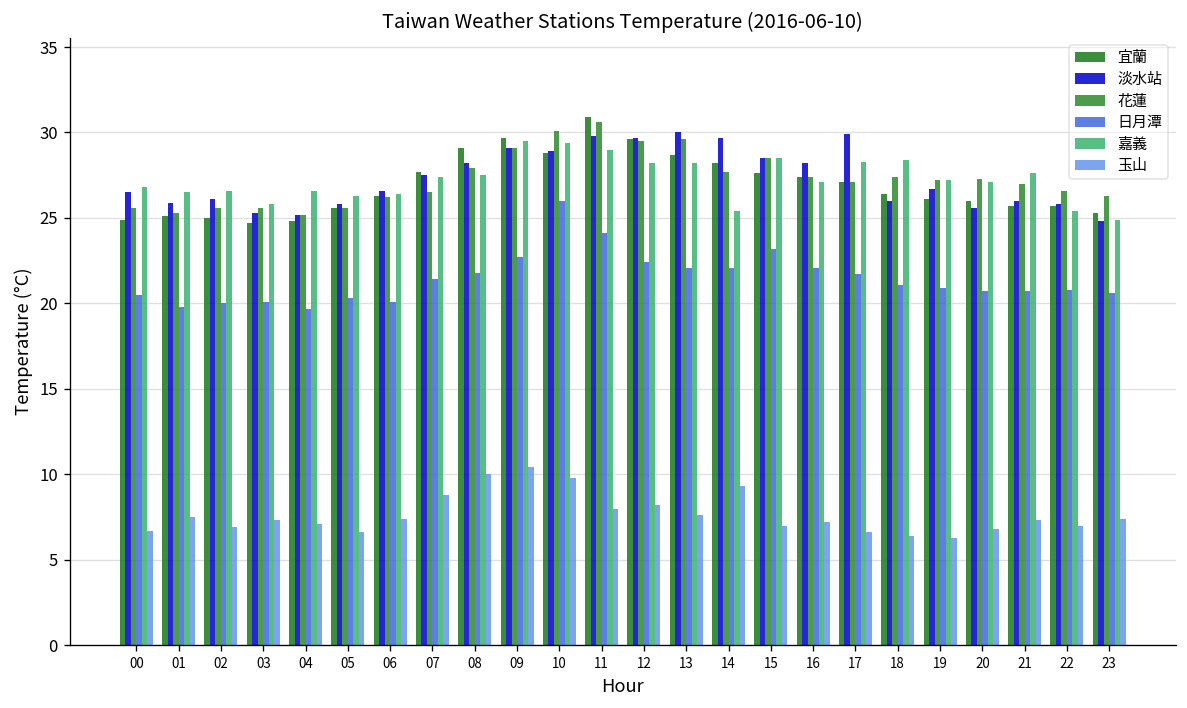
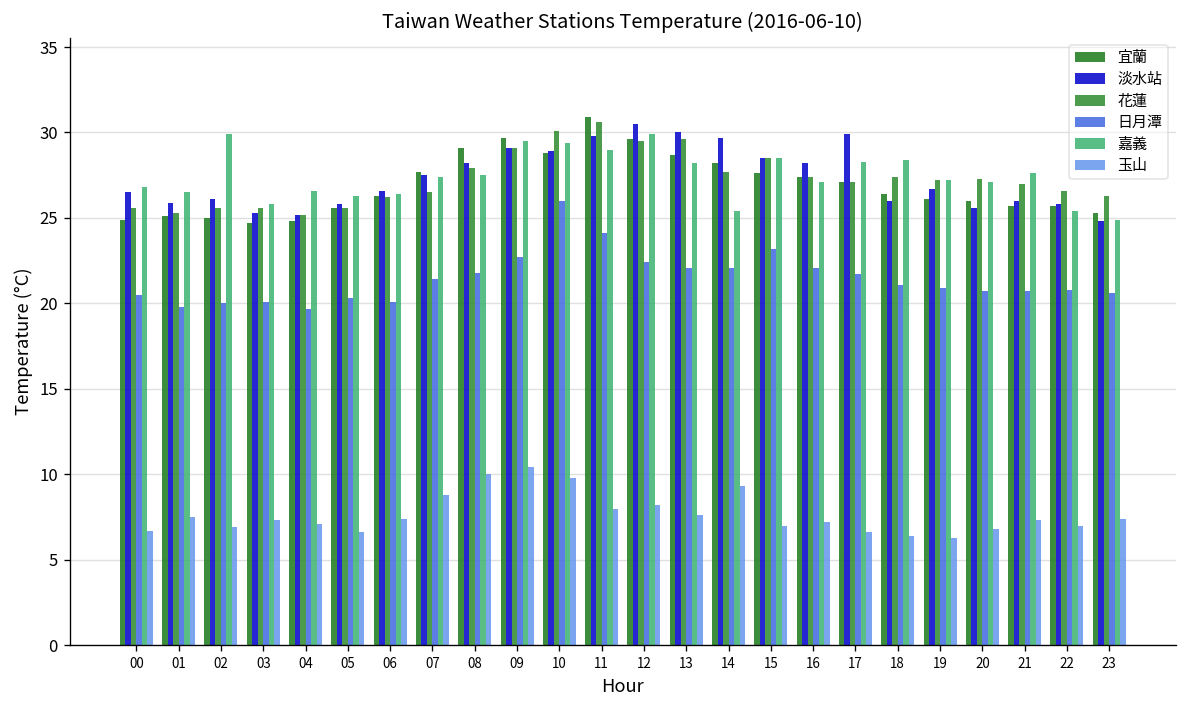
  {
    "淡水站": {
      "00": 26.5,
      "01": 25.9,
      "02": 26.1,
      "03": 25.3,
      "04": 25.2,
      "05": 25.8,
      "06": 26.6,
      "07": 27.5,
      "08": 28.2,
      "09": 29.1,
      "10": 28.9,
      "11": 29.8,
-     "12": 29.7,
+     "12": 30.5,
      "13": 30.0,
      "14": 29.7,
      "15": 28.5,
      "16": 28.2,
      "17": 29.9,
      "18": 26.0,
      "19": 26.7,
      "20": 25.6,
      "21": 26.0,
      "22": 25.8,
      "23": 24.8
    },
    "嘉義": {
      "00": 26.8,
      "01": 26.5,
-     "02": 26.6,
+     "02": 29.9,
      "03": 25.8,
      "04": 26.6,
      "05": 26.3,
      "06": 26.4,
      "07": 27.4,
      "08": 27.5,
      "09": 29.5,
      "10": 29.4,
      "11": 29.0,
-     "12": 28.2,
+     "12": 29.9,
      "13": 28.2,
      "14": 25.4,
      "15": 28.5,
      "16": 27.1,
      "17": 28.3,
      "18": 28.4,
      "19": 27.2,
      "20": 27.1,
      "21": 27.6,
      "22": 25.4,
      "23": 24.9
    }
  }
